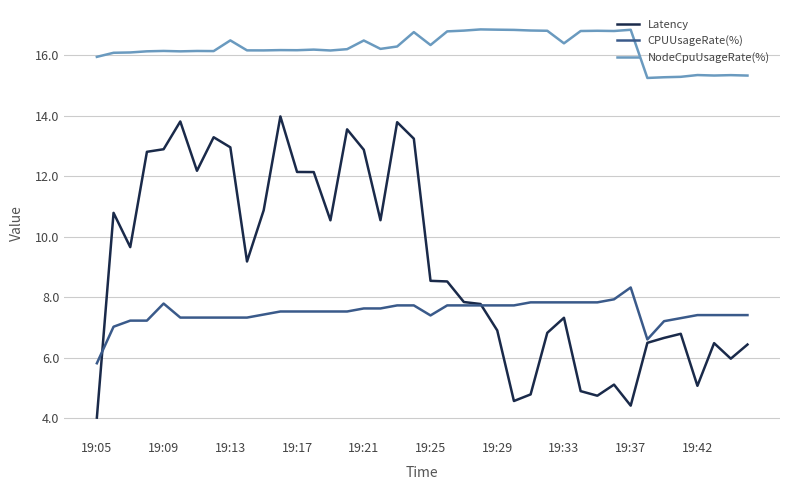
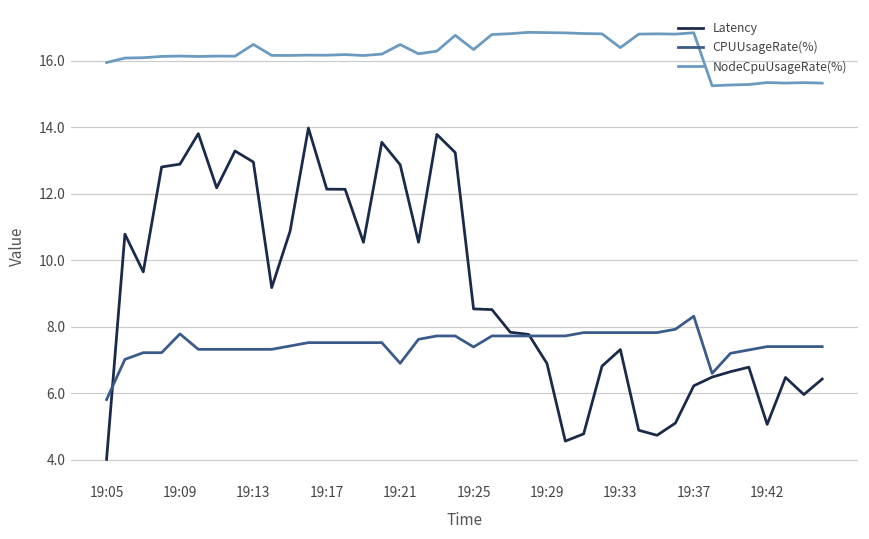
  {
    "Latency": {
      "19:05": 4.0,
      "19:09": 12.9,
      "19:13": 13.0,
      "19:17": 12.1,
      "19:21": 12.9,
      "19:25": 8.5,
      "19:29": 6.9,
      "19:33": 7.3,
-     "19:37": 4.4,
+     "19:37": 6.2,
      "19:42": 5.1
    },
    "CPUUsageRate(%)": {
      "19:05": 5.8,
      "19:09": 7.8,
      "19:13": 7.3,
      "19:17": 7.5,
-     "19:21": 7.6,
+     "19:21": 6.9,
      "19:25": 7.4,
      "19:29": 7.7,
      "19:33": 7.8,
      "19:37": 8.3,
      "19:42": 7.4
    },
    "NodeCpuUsageRate(%)": {
      "19:05": 15.9,
      "19:09": 16.1,
      "19:13": 16.5,
      "19:17": 16.2,
      "19:21": 16.5,
      "19:25": 16.3,
      "19:29": 16.8,
      "19:33": 16.4,
      "19:37": 16.8,
      "19:42": 15.3
    }
  }
